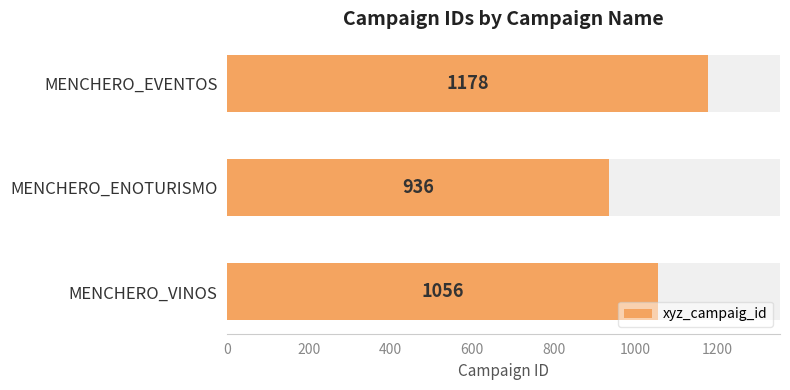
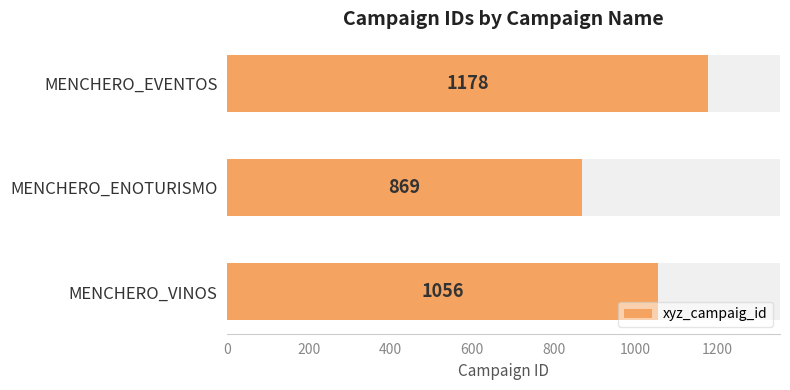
  {
    "xyz_campaig_id": {
-     "MENCHERO_ENOTURISMO": 936
+     "MENCHERO_ENOTURISMO": 869
    }
  }
